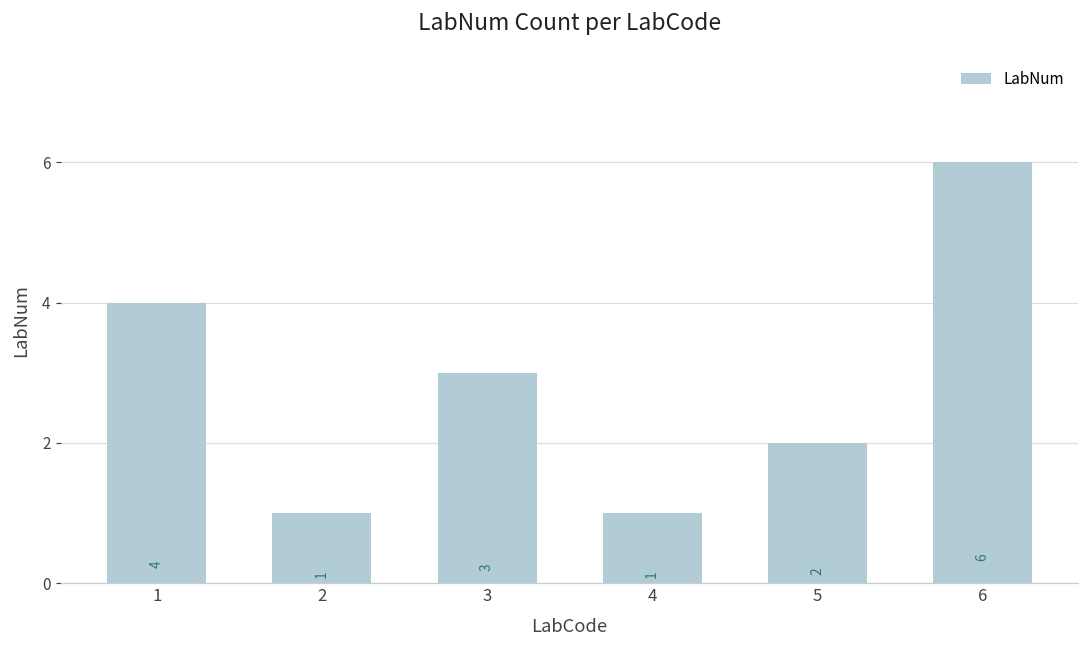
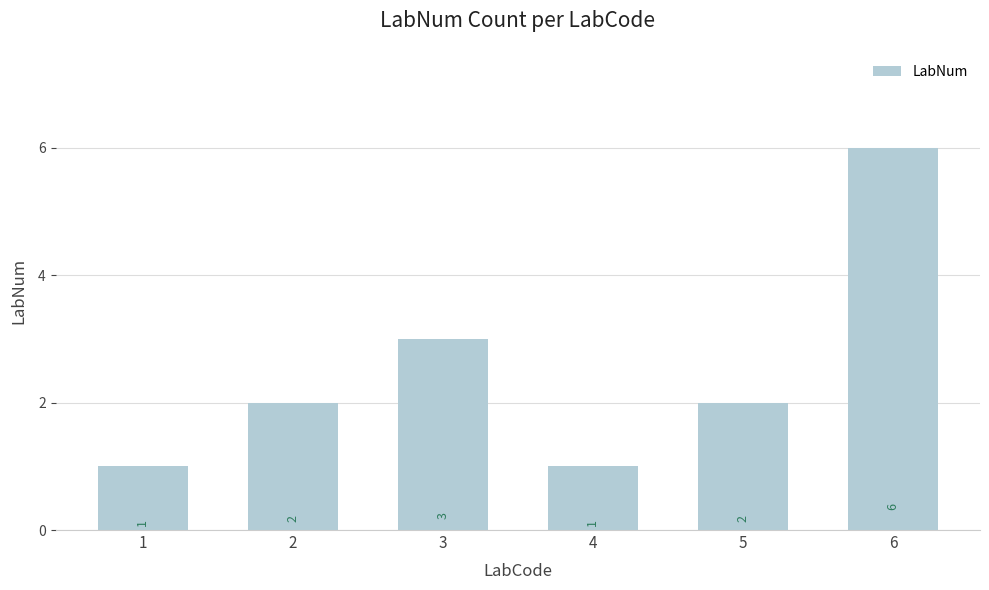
  {
-   "1": 4,
-   "2": 1,
+   "1": 1,
+   "2": 2,
    "3": 3,
    "4": 1,
    "5": 2,
    "6": 6
  }
